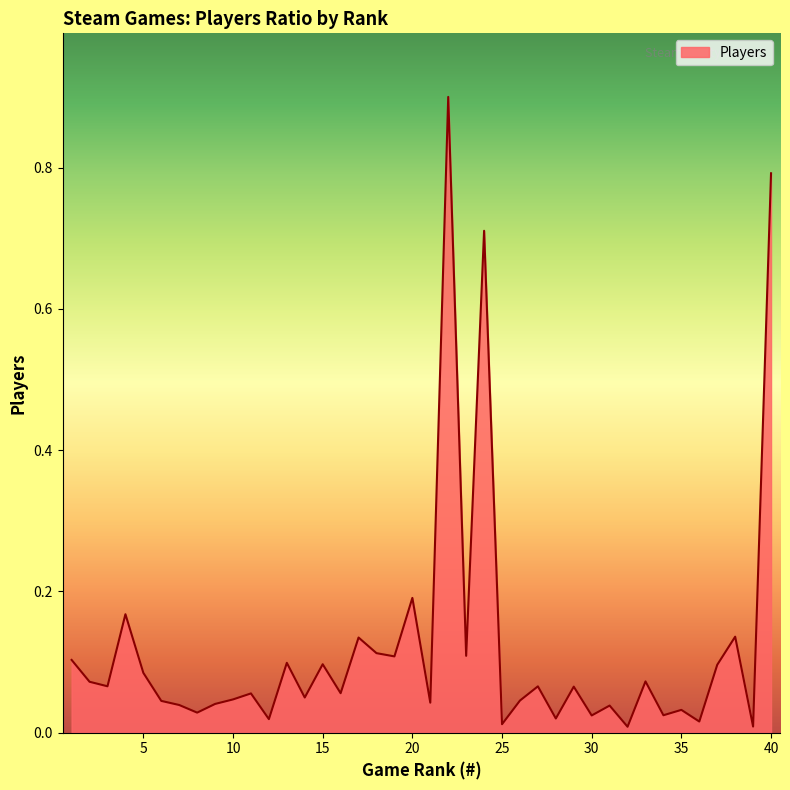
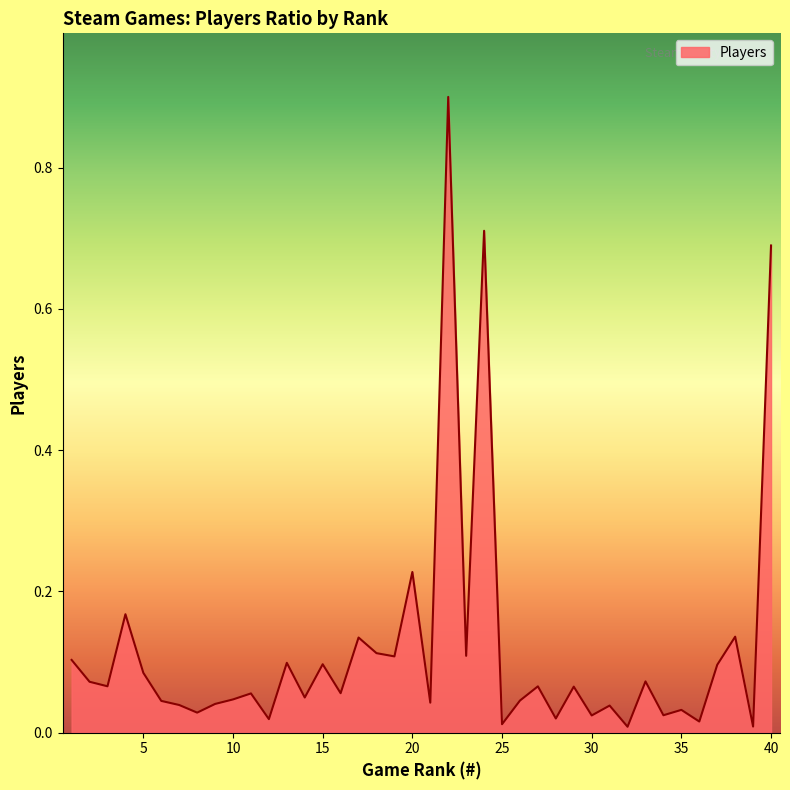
  {
    "5": 0.08,
    "10": 0.05,
    "15": 0.10,
-   "20": 0.19,
+   "20": 0.23,
    "25": 0.01,
    "30": 0.02,
    "35": 0.03,
-   "40": 0.79
+   "40": 0.69
  }
